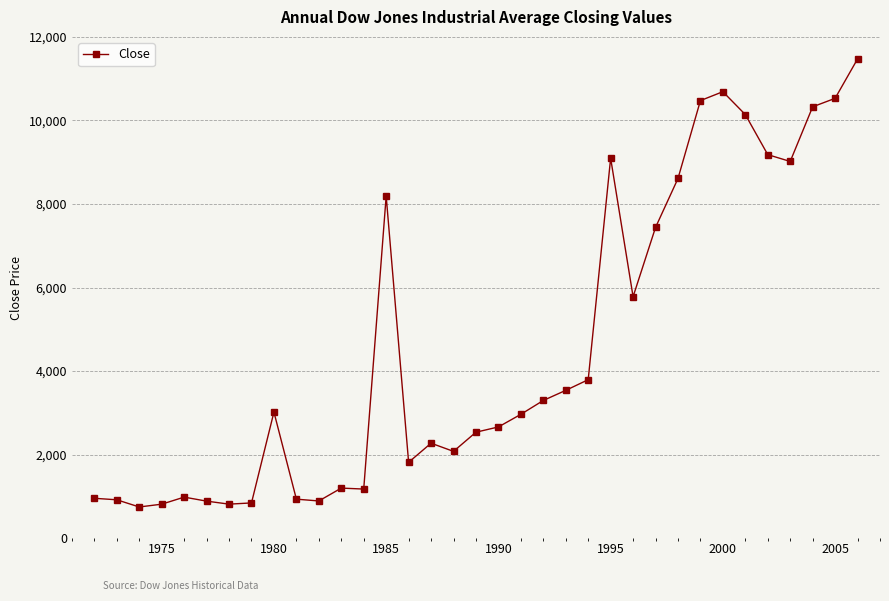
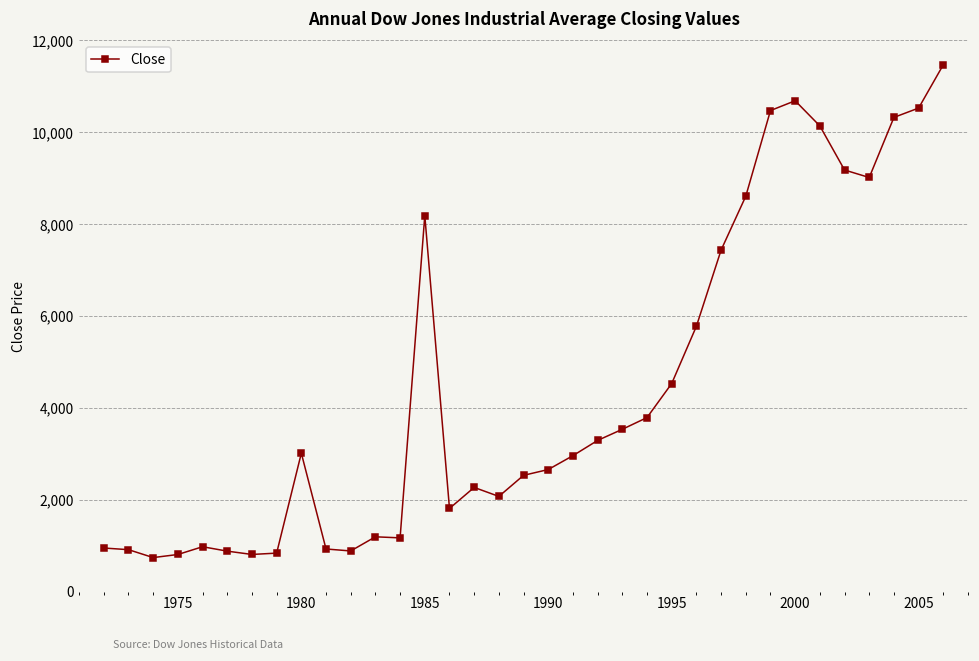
  {
    "1975": "800",
    "1980": "3,000",
    "1985": "8,200",
    "1990": "2,700",
-   "1995": "9,100",
+   "1995": "4,500",
    "2000": "10,700",
    "2005": "10,500"
  }
